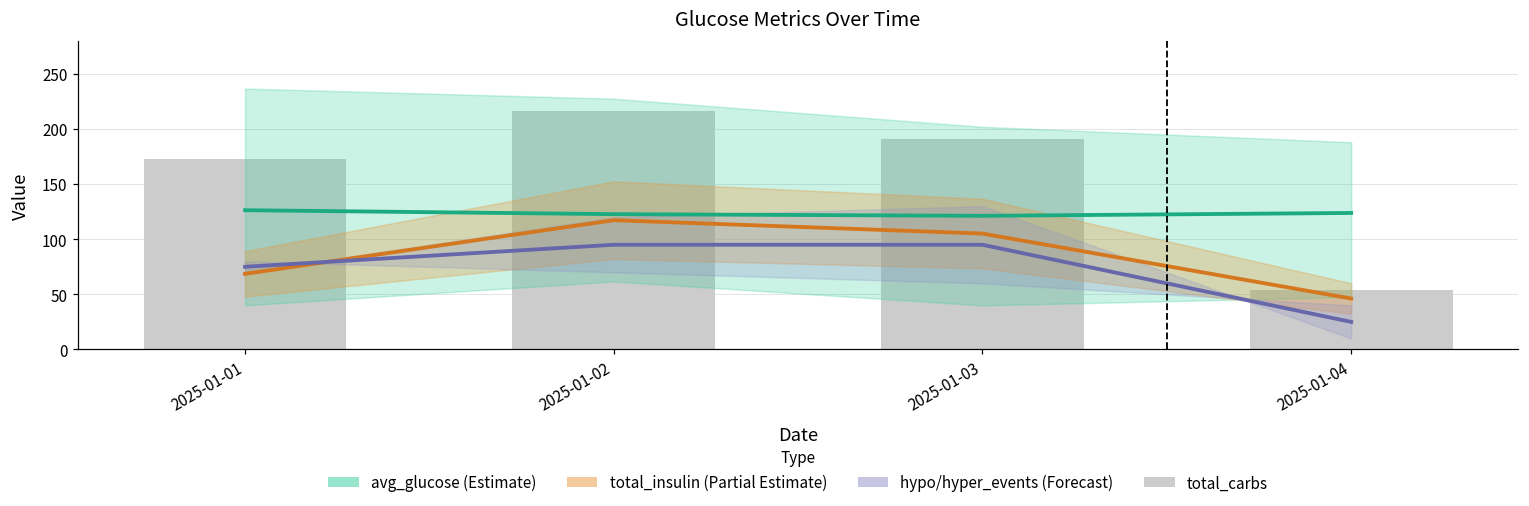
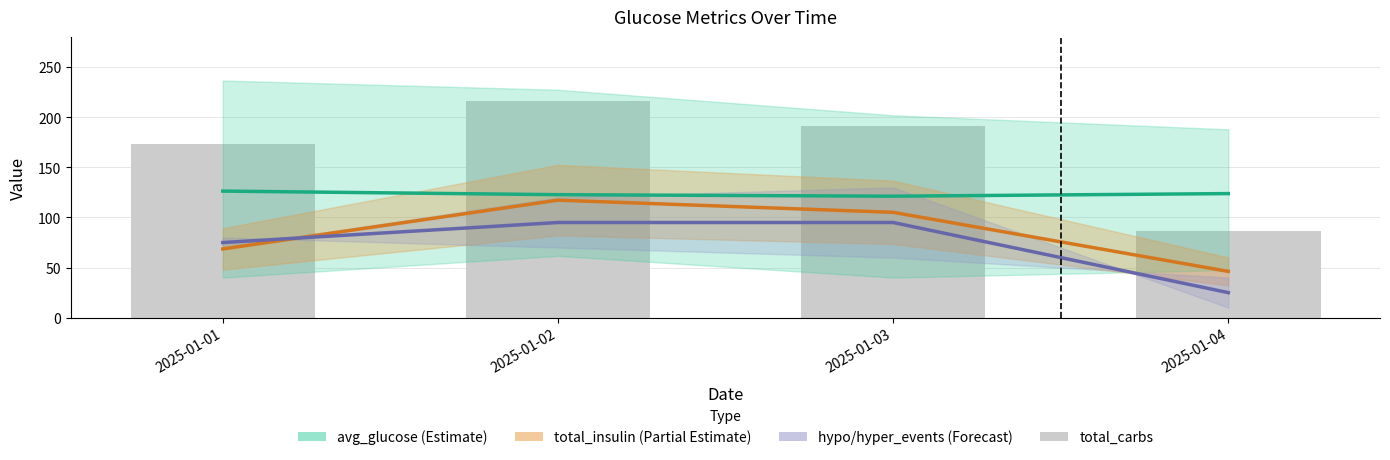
  {
    "total_carbs": {
      "2025-01-01": 173,
      "2025-01-02": 216,
      "2025-01-03": 191,
-     "2025-01-04": 54
+     "2025-01-04": 87
    }
  }
